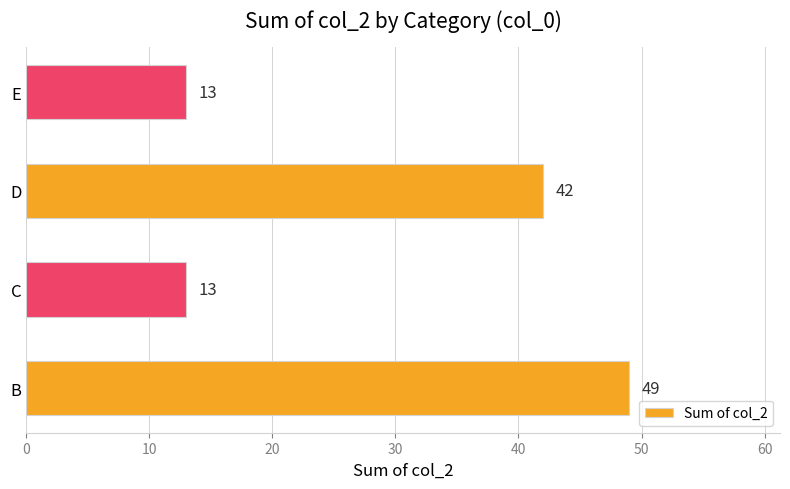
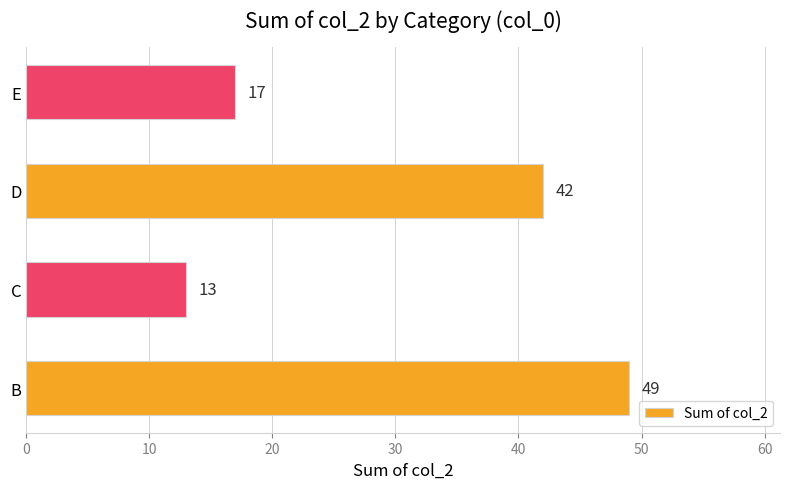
  {
-   "E": 13,
+   "E": 17,
    "D": 42,
    "C": 13,
    "B": 49
  }
